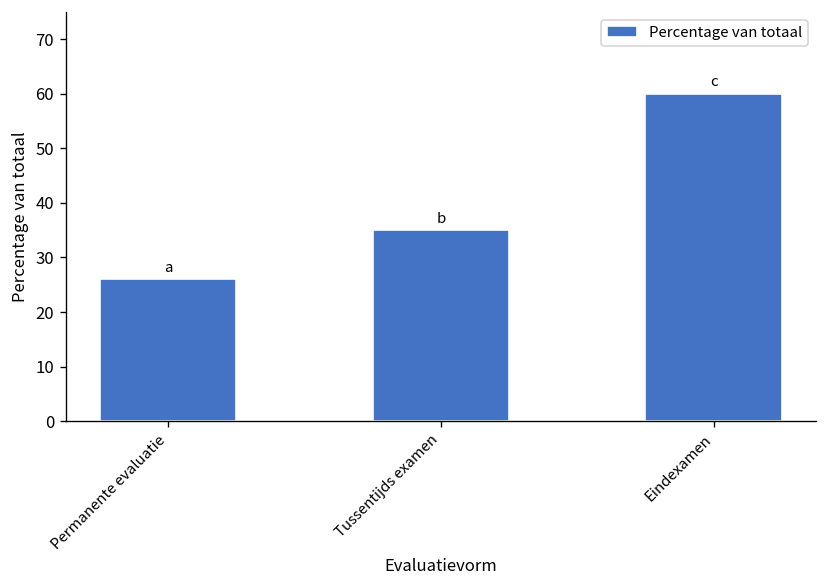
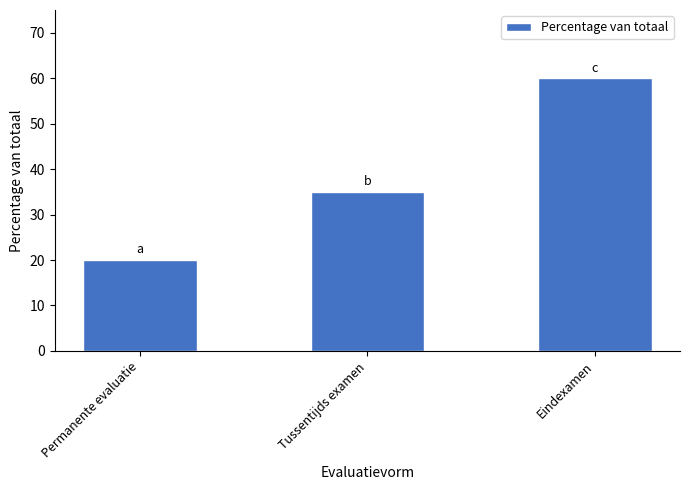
  {
-   "Permanente evaluatie": 26,
+   "Permanente evaluatie": 20,
    "Tussentijds examen": 35,
    "Eindexamen": 60
  }
